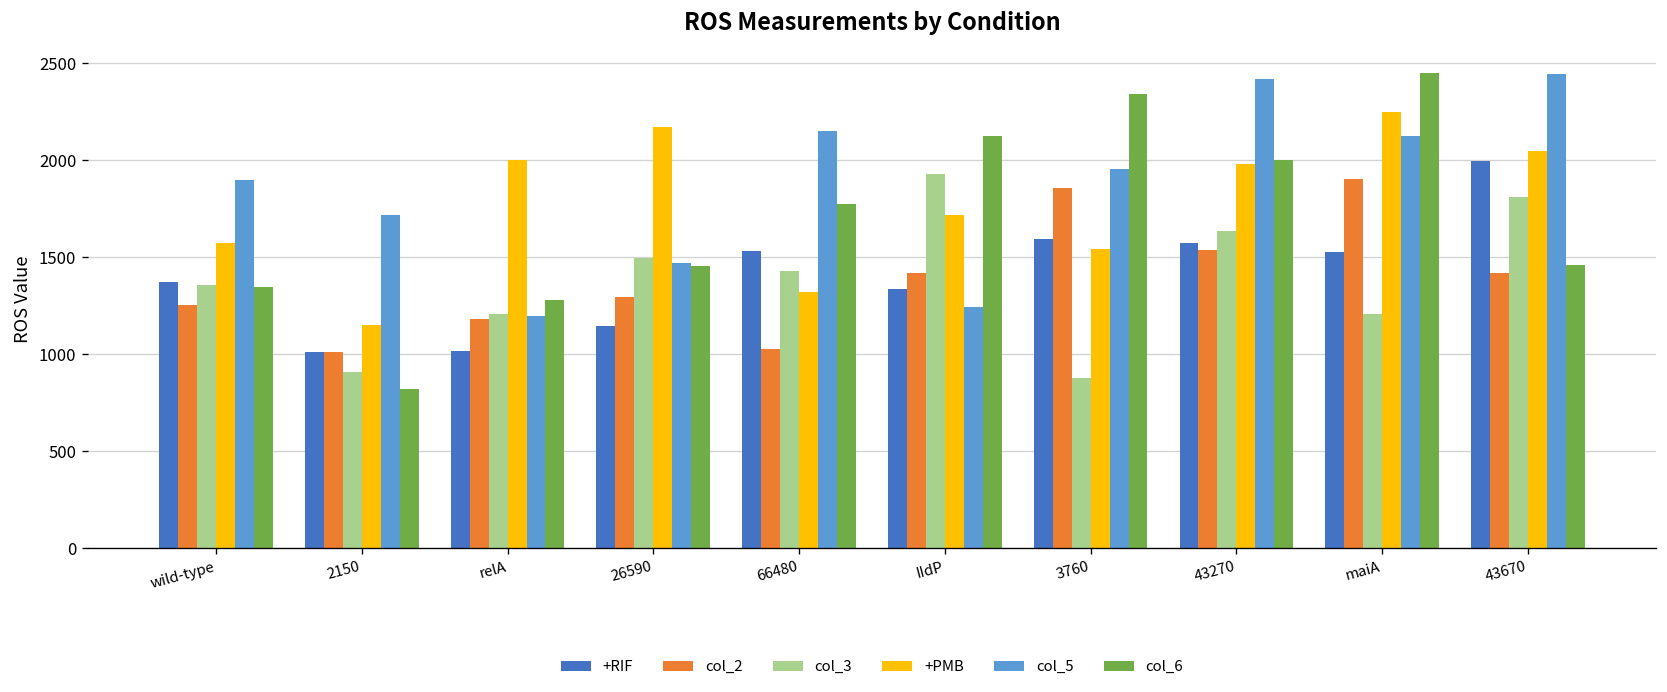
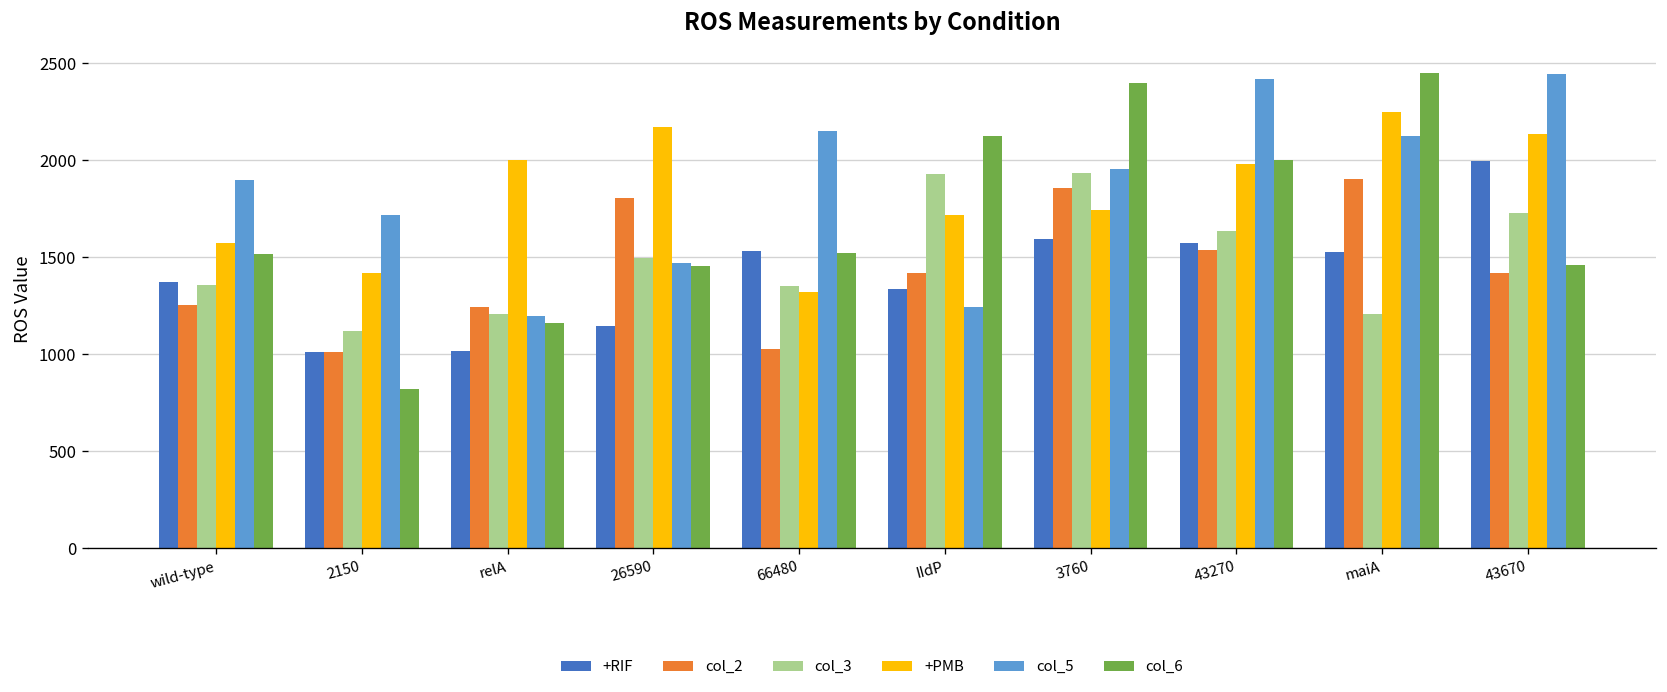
  {
    "col_2": {
      "wild-type": 1250,
      "2150": 1010,
-     "relA": 1180,
-     "26590": 1290,
+     "relA": 1240,
+     "26590": 1800,
      "66480": 1020,
      "IIdP": 1420,
      "3760": 1860,
      "43270": 1540,
      "maiA": 1900,
      "43670": 1410
    },
    "col_3": {
      "wild-type": 1360,
-     "2150": 910,
+     "2150": 1120,
      "relA": 1200,
      "26590": 1500,
-     "66480": 1430,
+     "66480": 1350,
      "IIdP": 1930,
-     "3760": 870,
+     "3760": 1930,
      "43270": 1630,
      "maiA": 1210,
-     "43670": 1810
+     "43670": 1730
    },
    "+PMB": {
      "wild-type": 1570,
-     "2150": 1150,
+     "2150": 1420,
      "relA": 2000,
      "26590": 2170,
      "66480": 1320,
      "IIdP": 1710,
-     "3760": 1540,
+     "3760": 1740,
      "43270": 1980,
      "maiA": 2250,
-     "43670": 2050
+     "43670": 2130
    },
    "col_6": {
-     "wild-type": 1350,
+     "wild-type": 1520,
      "2150": 820,
-     "relA": 1280,
+     "relA": 1160,
      "26590": 1450,
-     "66480": 1770,
+     "66480": 1520,
      "IIdP": 2120,
-     "3760": 2340,
+     "3760": 2400,
      "43270": 2000,
      "maiA": 2450,
      "43670": 1460
    }
  }
